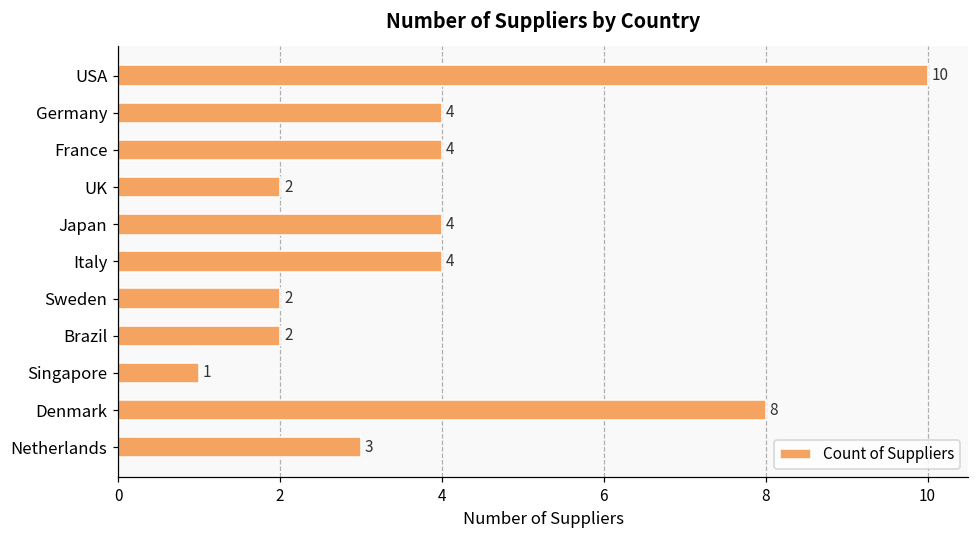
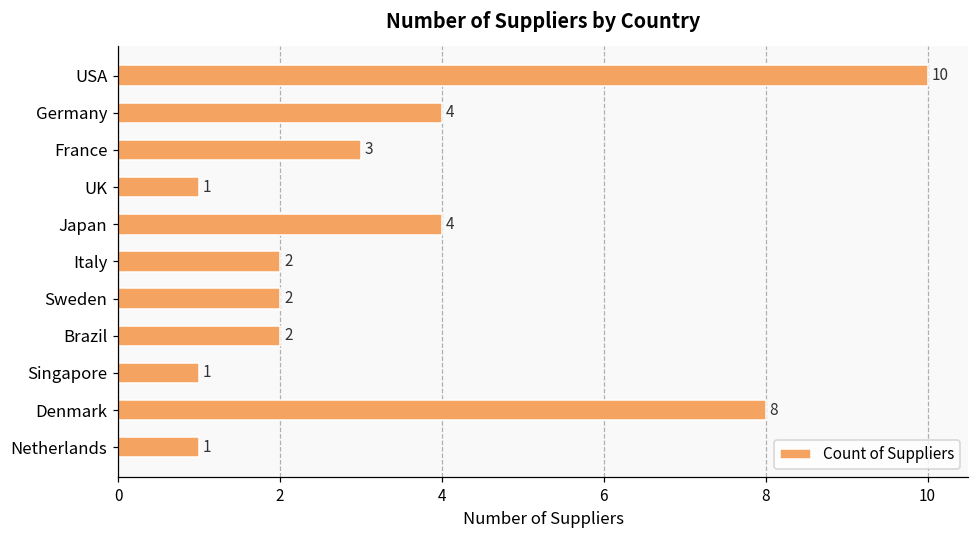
  {
    "USA": 10,
    "Germany": 4,
-   "France": 4,
-   "UK": 2,
+   "France": 3,
+   "UK": 1,
    "Japan": 4,
-   "Italy": 4,
+   "Italy": 2,
    "Sweden": 2,
    "Brazil": 2,
    "Singapore": 1,
    "Denmark": 8,
-   "Netherlands": 3
+   "Netherlands": 1
  }
